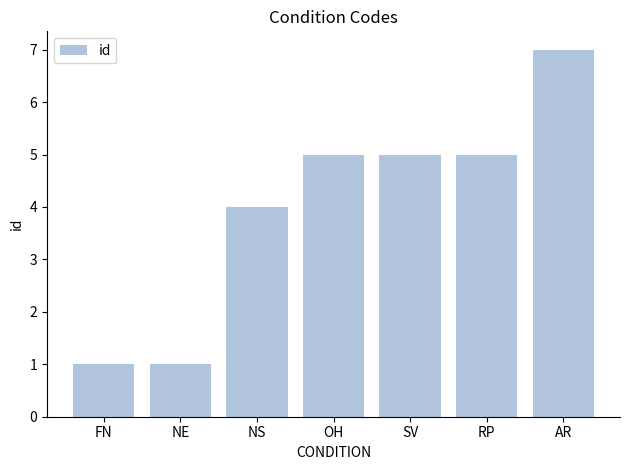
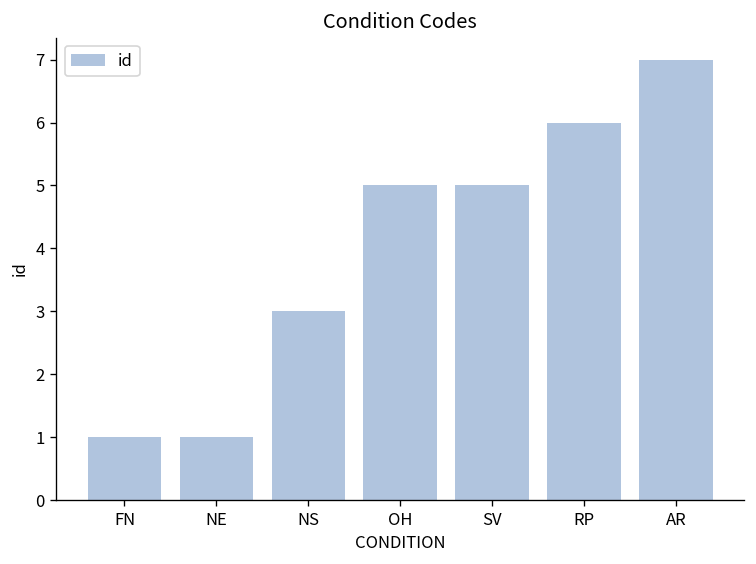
  {
    "FN": 1,
    "NE": 1,
-   "NS": 4,
+   "NS": 3,
    "OH": 5,
    "SV": 5,
-   "RP": 5,
+   "RP": 6,
    "AR": 7
  }
